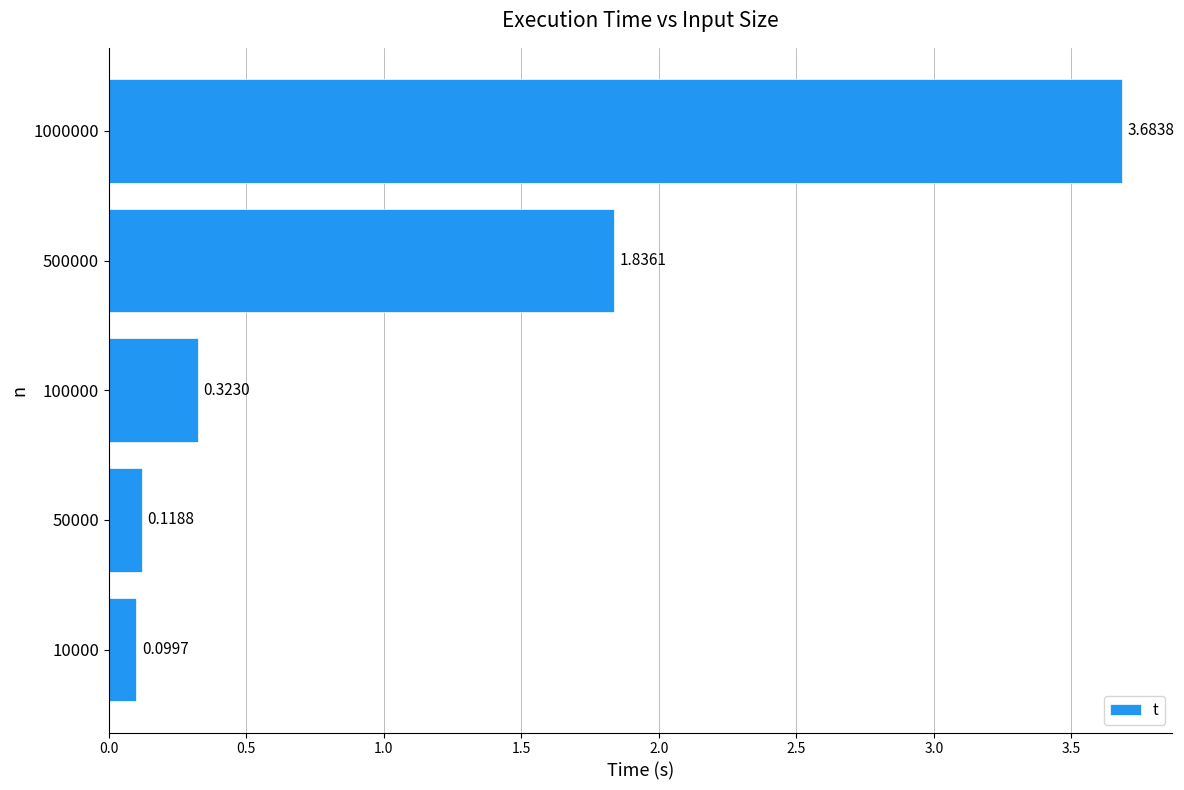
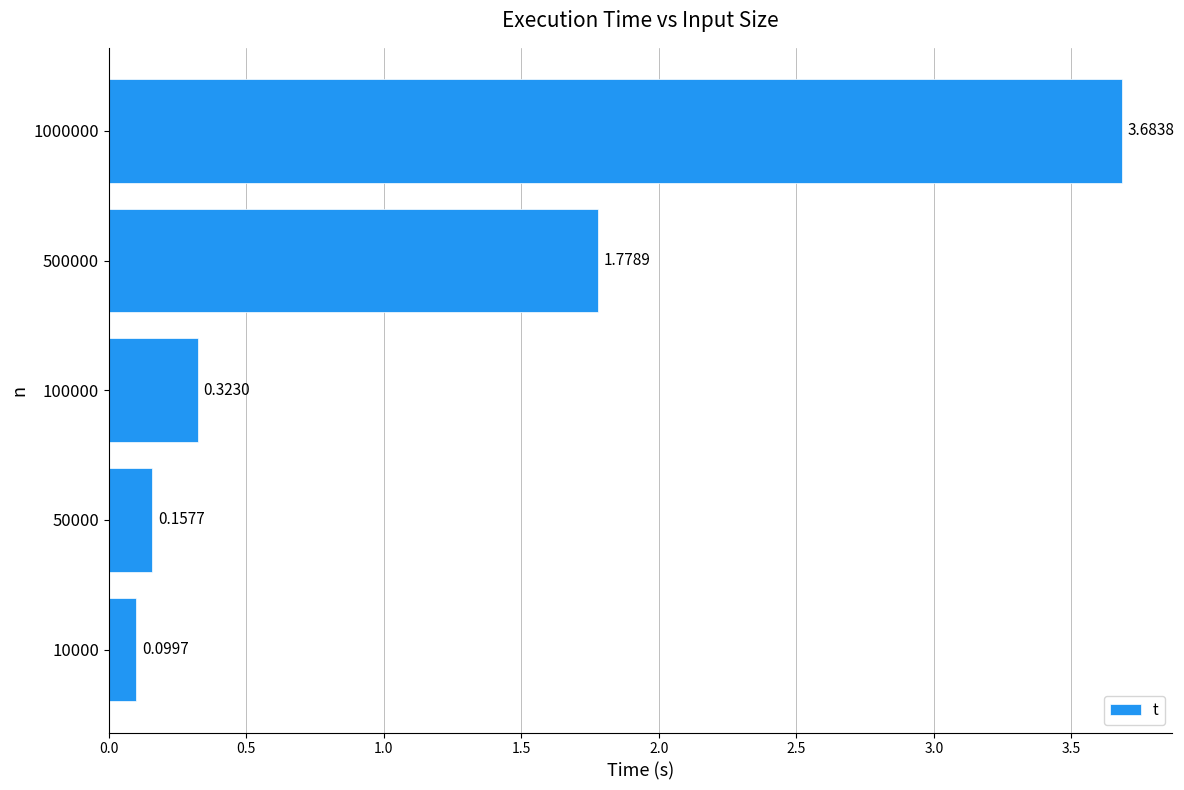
  {
    "1000000": 3.6838,
-   "500000": 1.8361,
+   "500000": 1.7789,
    "100000": 0.3230,
-   "50000": 0.1188,
+   "50000": 0.1577,
    "10000": 0.0997
  }
